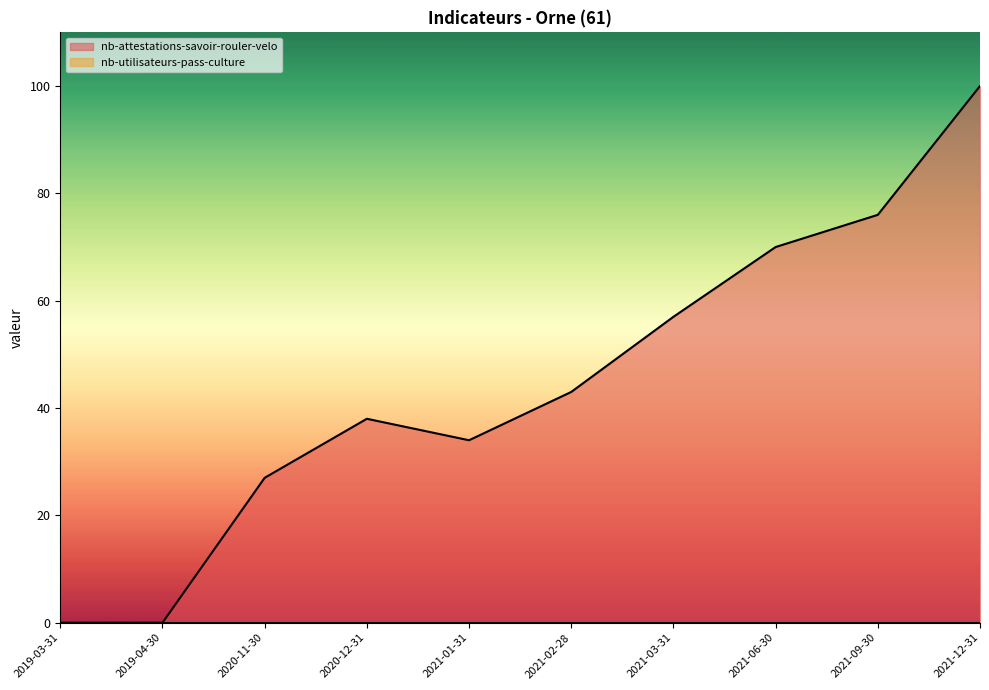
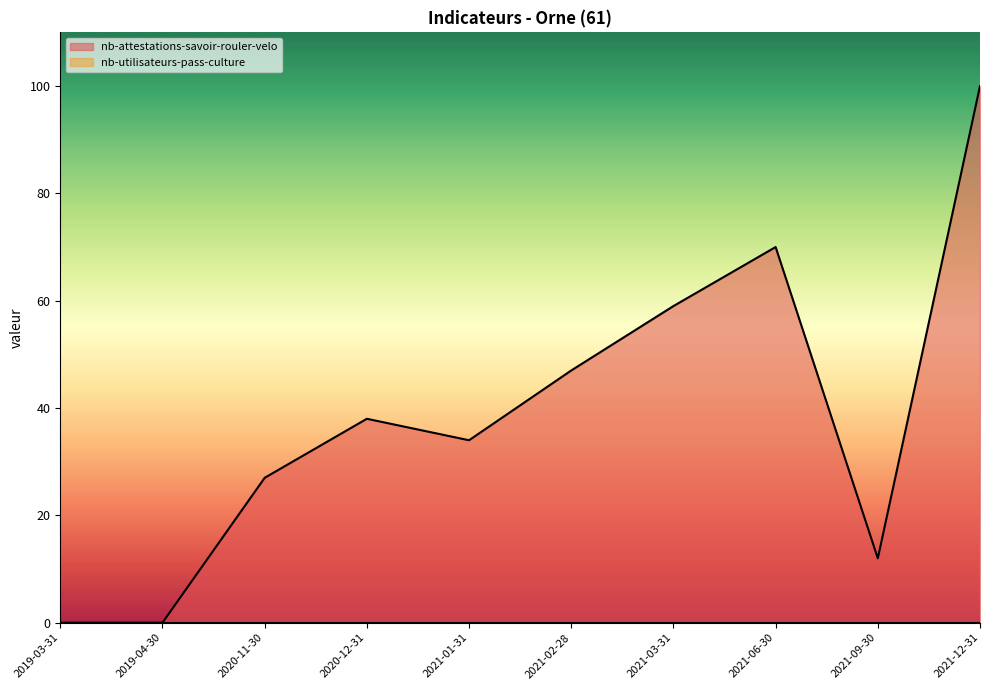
  {
    "nb-attestations-savoir-rouler-velo": {
      "2020-11-30": 27,
      "2020-12-31": 38,
      "2021-01-31": 34,
-     "2021-02-28": 43,
-     "2021-03-31": 57,
+     "2021-02-28": 47,
+     "2021-03-31": 59,
      "2021-06-30": 70,
-     "2021-09-30": 76,
+     "2021-09-30": 12,
      "2021-12-31": 100
    },
    "nb-utilisateurs-pass-culture": {
      "2020-11-30": 0,
      "2020-12-31": 0,
      "2021-01-31": 0,
      "2021-02-28": 0,
      "2021-03-31": 0,
      "2021-06-30": 0,
      "2021-09-30": 0,
      "2021-12-31": 0
    }
  }
